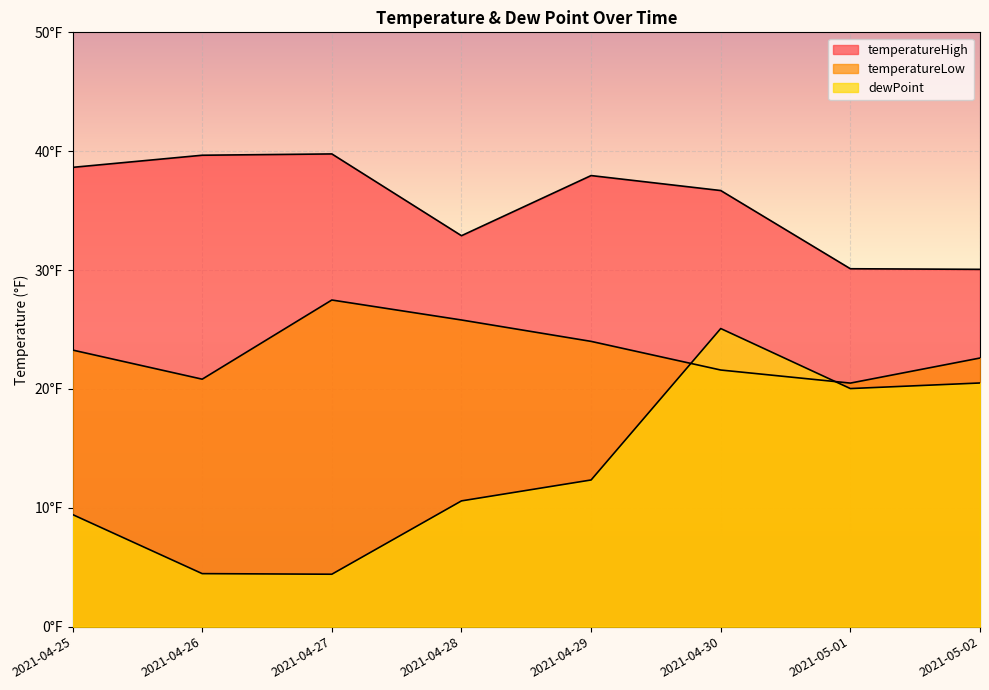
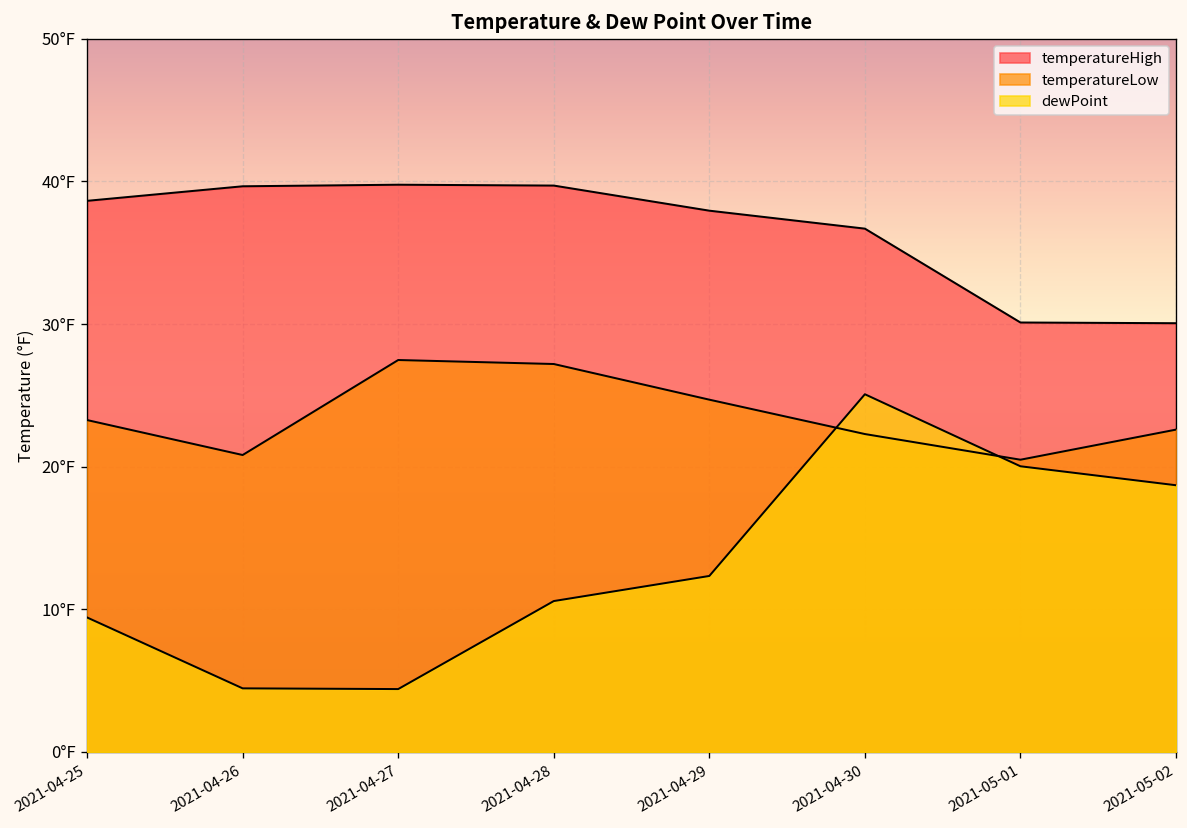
  {
    "temperatureHigh": {
      "2021-04-25": "38.6°F",
      "2021-04-26": "39.7°F",
      "2021-04-27": "39.8°F",
-     "2021-04-28": "32.9°F",
+     "2021-04-28": "39.7°F",
      "2021-04-29": "38.0°F",
      "2021-04-30": "36.7°F",
      "2021-05-01": "30.1°F",
      "2021-05-02": "30.1°F"
    },
    "temperatureLow": {
      "2021-04-25": "23.3°F",
      "2021-04-26": "20.8°F",
      "2021-04-27": "27.5°F",
-     "2021-04-28": "25.8°F",
-     "2021-04-29": "24.0°F",
-     "2021-04-30": "21.6°F",
+     "2021-04-28": "27.2°F",
+     "2021-04-29": "24.7°F",
+     "2021-04-30": "22.3°F",
      "2021-05-01": "20.5°F",
      "2021-05-02": "22.6°F"
    },
    "dewPoint": {
      "2021-04-25": "9.4°F",
      "2021-04-26": "4.5°F",
      "2021-04-27": "4.4°F",
      "2021-04-28": "10.6°F",
      "2021-04-29": "12.3°F",
      "2021-04-30": "25.1°F",
      "2021-05-01": "20.0°F",
-     "2021-05-02": "20.5°F"
+     "2021-05-02": "18.7°F"
    }
  }
